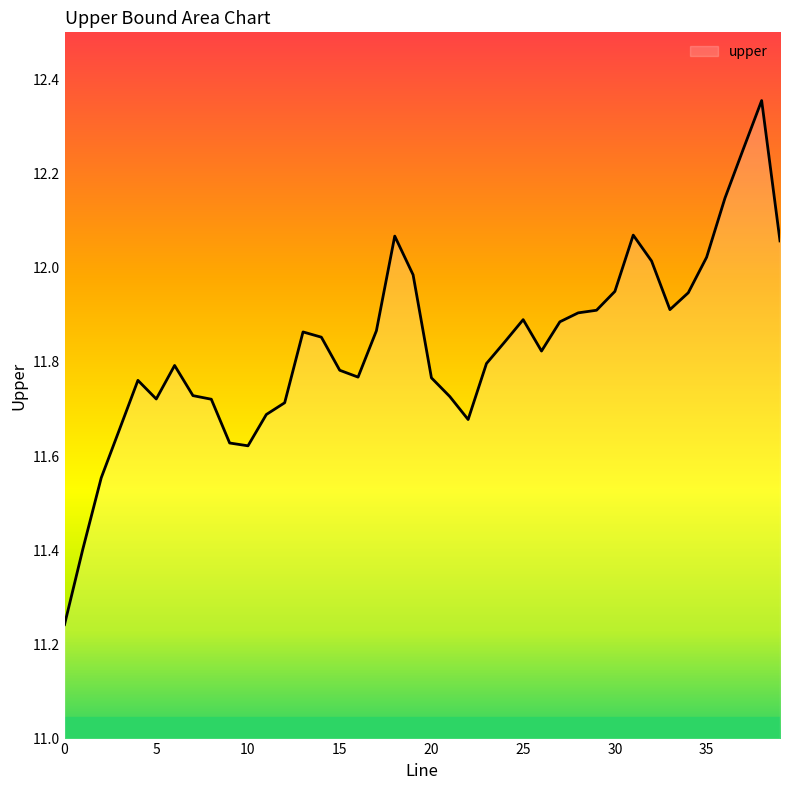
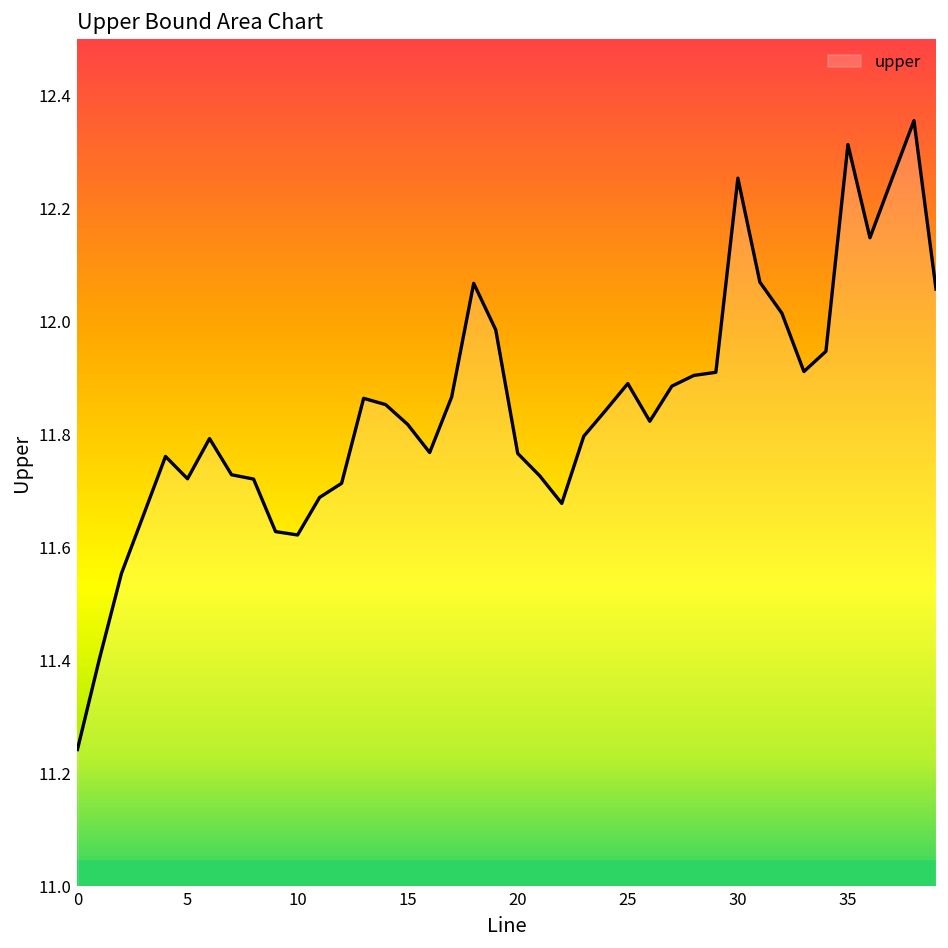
  {
    "0": 11.24,
    "5": 11.72,
    "10": 11.62,
-   "15": 11.78,
+   "15": 11.82,
    "20": 11.77,
    "25": 11.89,
-   "30": 11.95,
-   "35": 12.02
+   "30": 12.25,
+   "35": 12.31
  }
